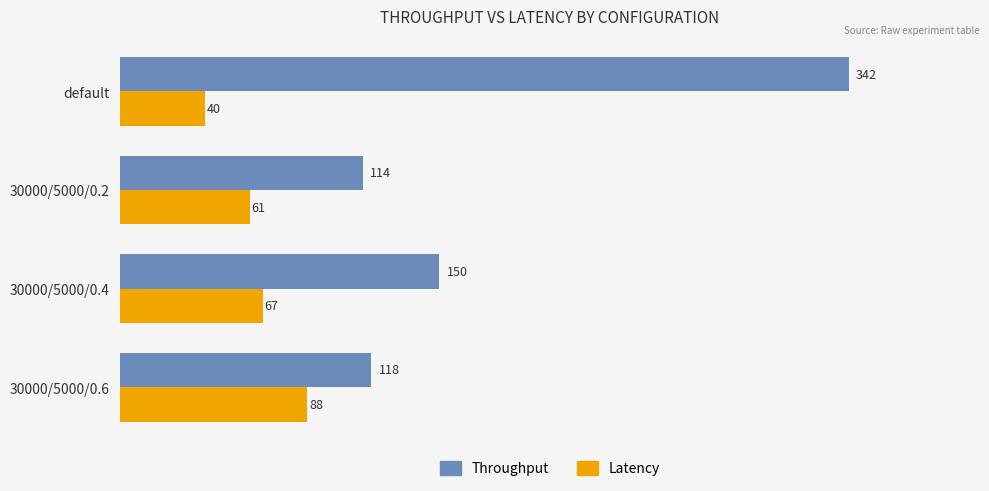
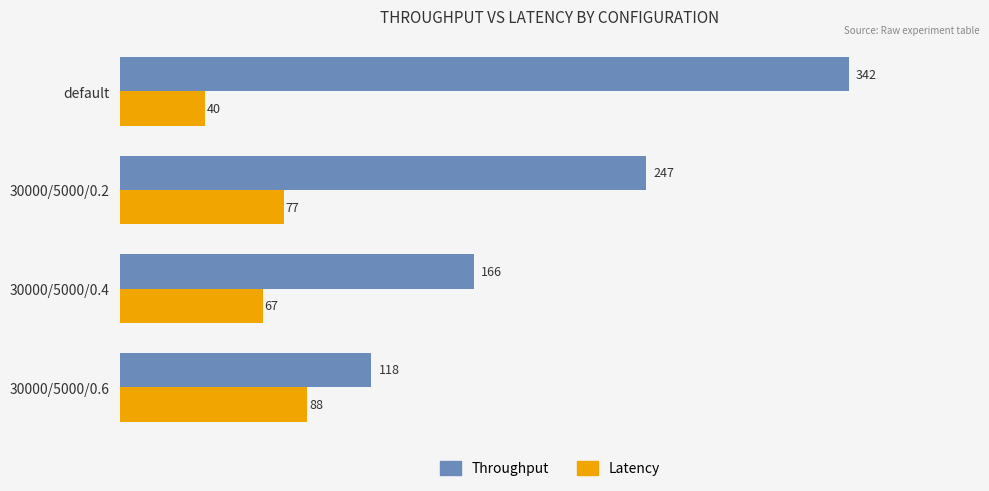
  {
    "Throughput": {
      "default": 342,
-     "30000/5000/0.2": 114,
-     "30000/5000/0.4": 150,
+     "30000/5000/0.2": 247,
+     "30000/5000/0.4": 166,
      "30000/5000/0.6": 118
    },
    "Latency": {
      "default": 40,
-     "30000/5000/0.2": 61,
+     "30000/5000/0.2": 77,
      "30000/5000/0.4": 67,
      "30000/5000/0.6": 88
    }
  }
